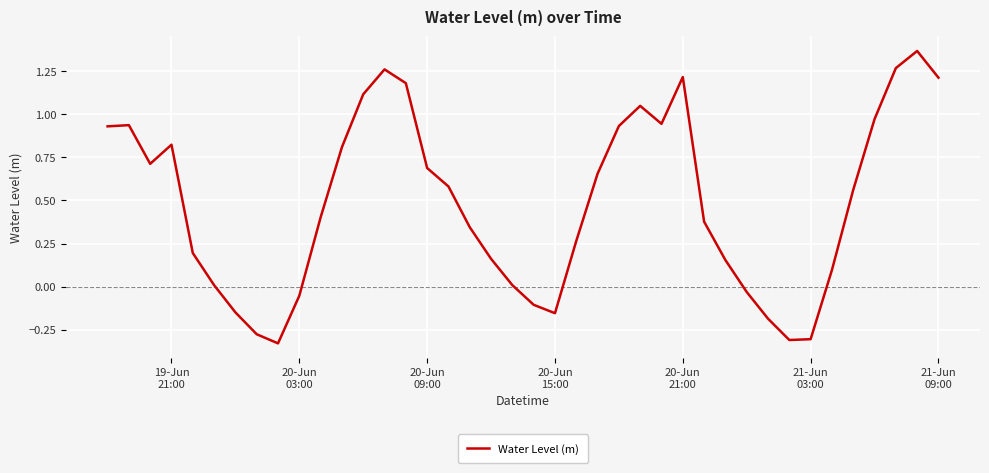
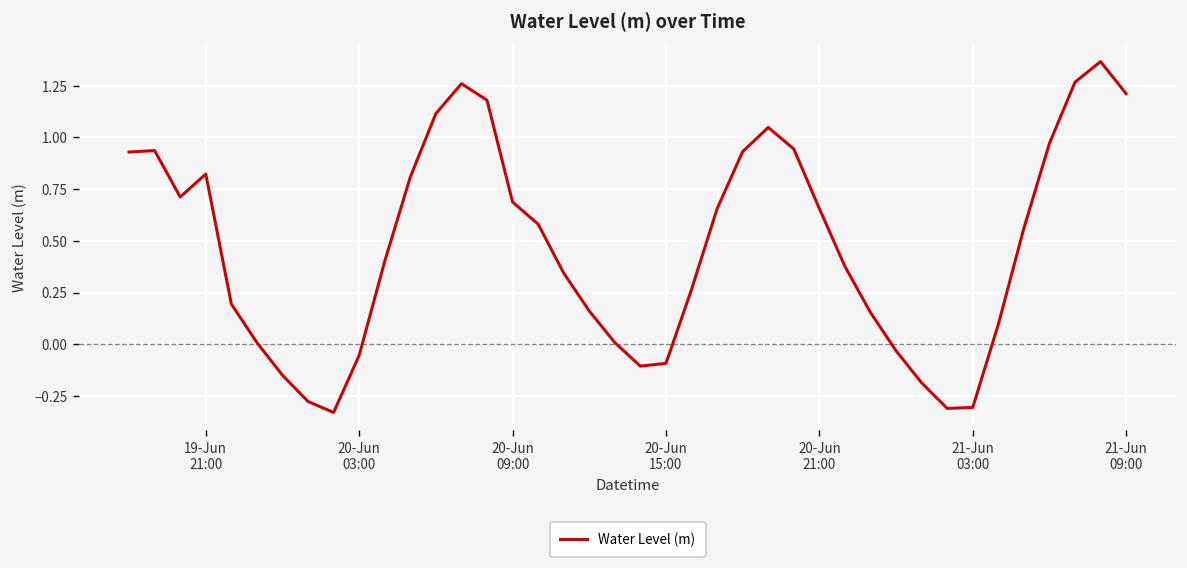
  {
    "19-Jun 21:00": 0.82,
    "20-Jun 03:00": -0.05,
    "20-Jun 09:00": 0.69,
-   "20-Jun 15:00": -0.15,
-   "20-Jun 21:00": 1.22,
+   "20-Jun 15:00": -0.09,
+   "20-Jun 21:00": 0.66,
    "21-Jun 03:00": -0.30,
    "21-Jun 09:00": 1.21
  }
